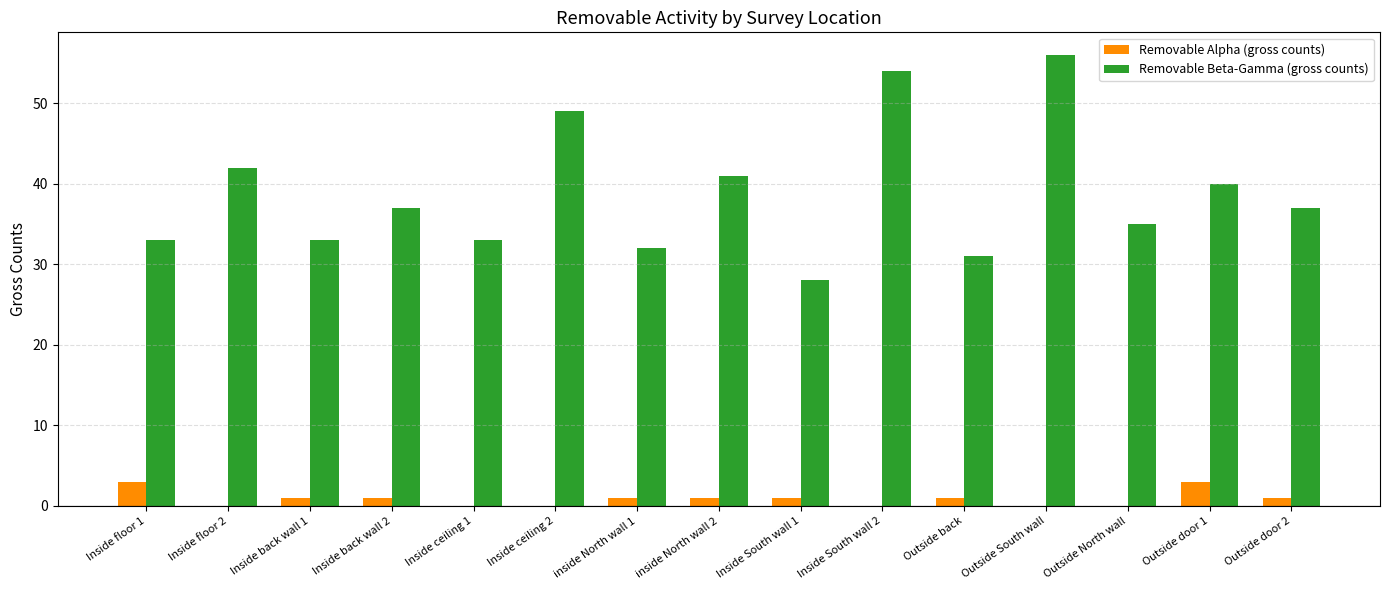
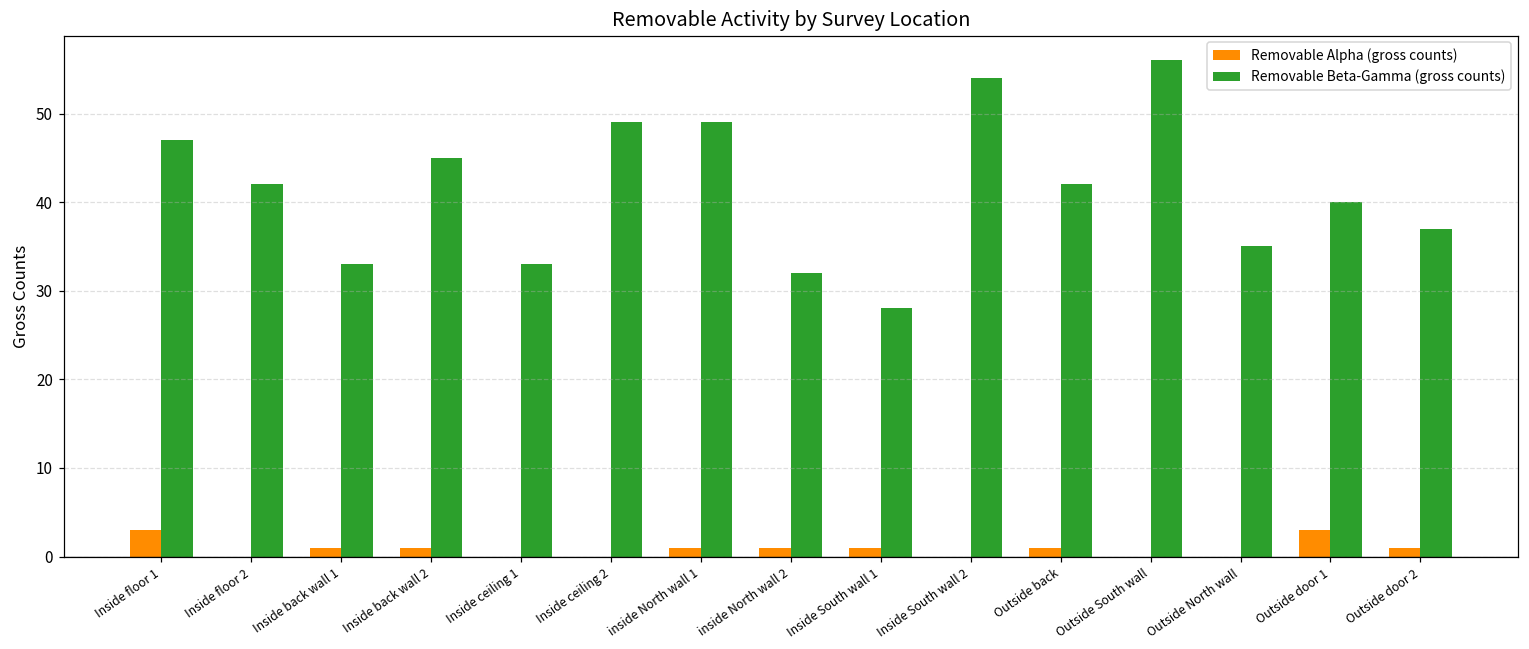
  {
    "Removable Alpha (gross counts)": {
      "Inside floor 1": 3,
      "Inside floor 2": 0,
      "Inside back wall 1": 1,
      "Inside back wall 2": 1,
      "Inside ceiling 1": 0,
      "Inside ceiling 2": 0,
      "inside North wall 1": 1,
      "inside North wall 2": 1,
      "Inside South wall 1": 1,
      "Inside South wall 2": 0,
      "Outside back": 1,
      "Outside South wall": 0,
      "Outside North wall": 0,
      "Outside door 1": 3,
      "Outside door 2": 1
    },
    "Removable Beta-Gamma (gross counts)": {
-     "Inside floor 1": 33,
+     "Inside floor 1": 47,
      "Inside floor 2": 42,
      "Inside back wall 1": 33,
-     "Inside back wall 2": 37,
+     "Inside back wall 2": 45,
      "Inside ceiling 1": 33,
      "Inside ceiling 2": 49,
-     "inside North wall 1": 32,
-     "inside North wall 2": 41,
+     "inside North wall 1": 49,
+     "inside North wall 2": 32,
      "Inside South wall 1": 28,
      "Inside South wall 2": 54,
-     "Outside back": 31,
+     "Outside back": 42,
      "Outside South wall": 56,
      "Outside North wall": 35,
      "Outside door 1": 40,
      "Outside door 2": 37
    }
  }
